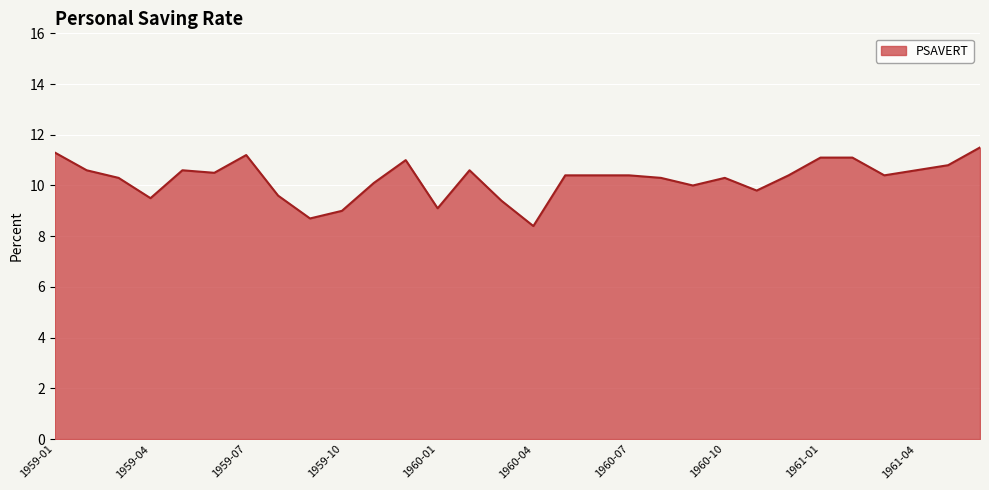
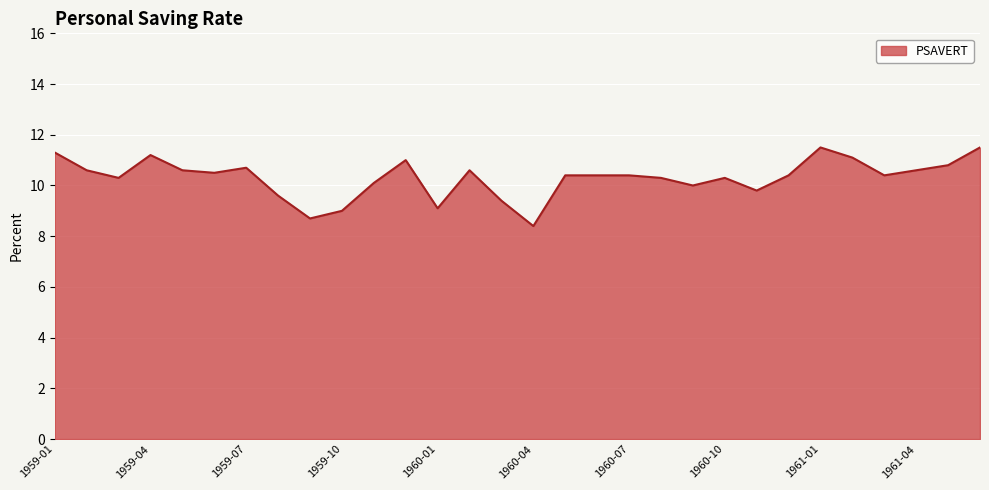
  {
    "1959-01": 11.3,
-   "1959-04": 9.5,
-   "1959-07": 11.2,
+   "1959-04": 11.2,
+   "1959-07": 10.7,
    "1959-10": 9.0,
    "1960-01": 9.1,
    "1960-04": 8.4,
    "1960-07": 10.4,
    "1960-10": 10.3,
-   "1961-01": 11.1,
+   "1961-01": 11.5,
    "1961-04": 10.6
  }
